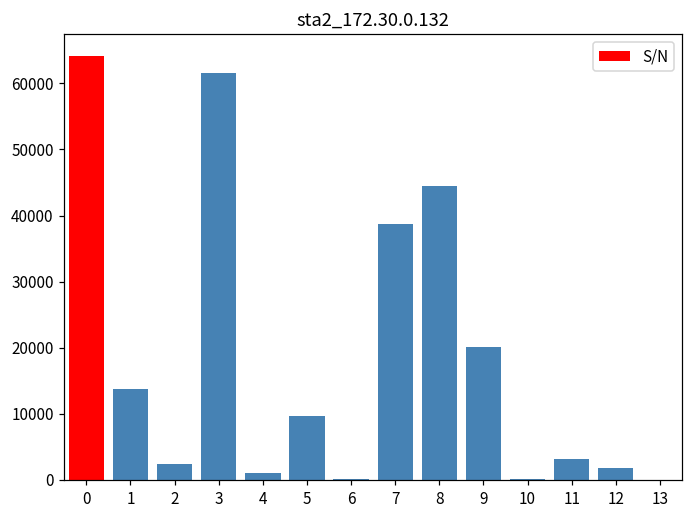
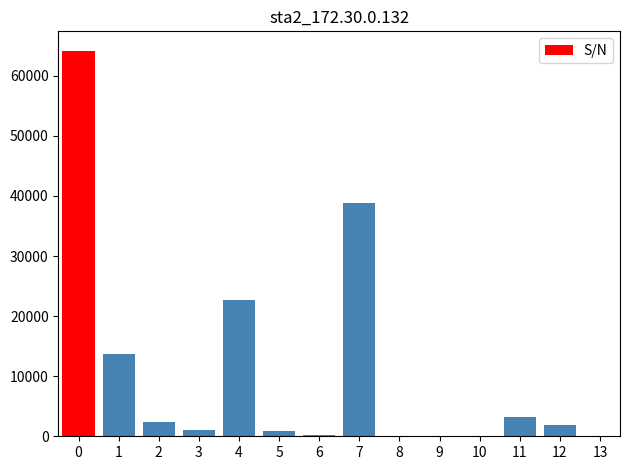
  {
    "0": 64000,
    "1": 14000,
    "2": 2000,
-   "3": 62000,
-   "4": 1000,
-   "5": 10000,
+   "3": 1000,
+   "4": 23000,
+   "5": 1000,
    "7": 39000,
-   "8": 44000,
-   "9": 20000,
+   "8": 0,
+   "9": 0,
    "11": 3000,
    "12": 2000
  }
